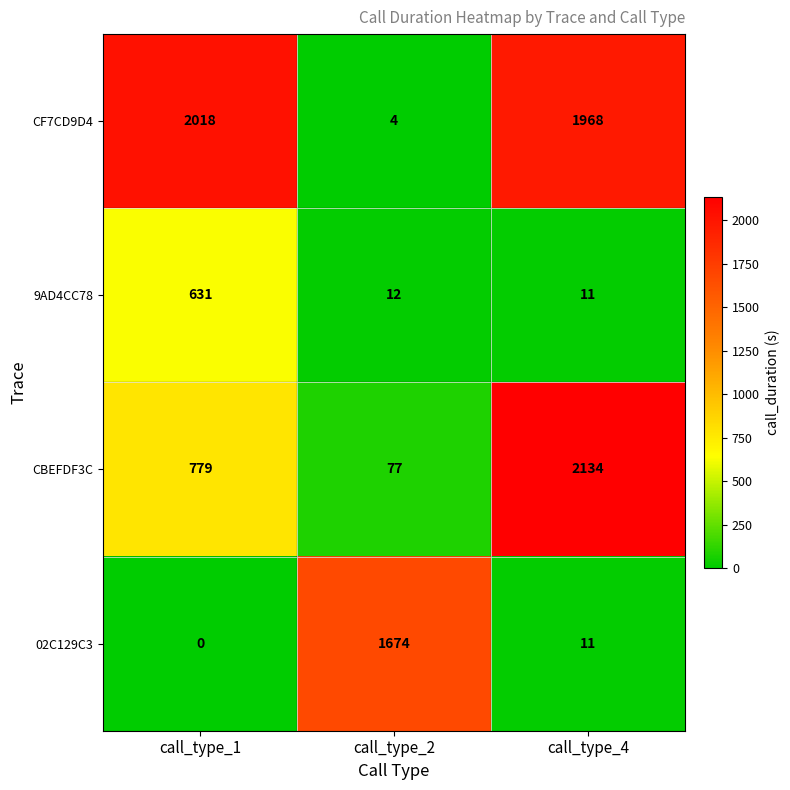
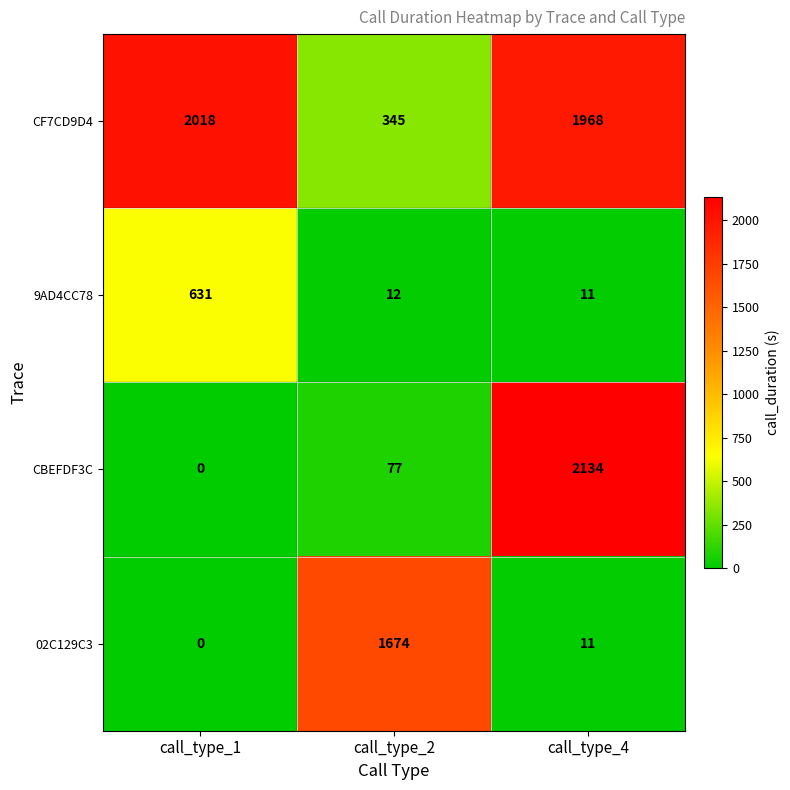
  {
    "CF7CD9D4": {
      "call_type_1": 2018,
-     "call_type_2": 4,
+     "call_type_2": 345,
      "call_type_4": 1968
    },
    "9AD4CC78": {
      "call_type_1": 631,
      "call_type_2": 12,
      "call_type_4": 11
    },
    "CBEFDF3C": {
-     "call_type_1": 779,
+     "call_type_1": 0,
      "call_type_2": 77,
      "call_type_4": 2134
    },
    "02C129C3": {
      "call_type_1": 0,
      "call_type_2": 1674,
      "call_type_4": 11
    }
  }
